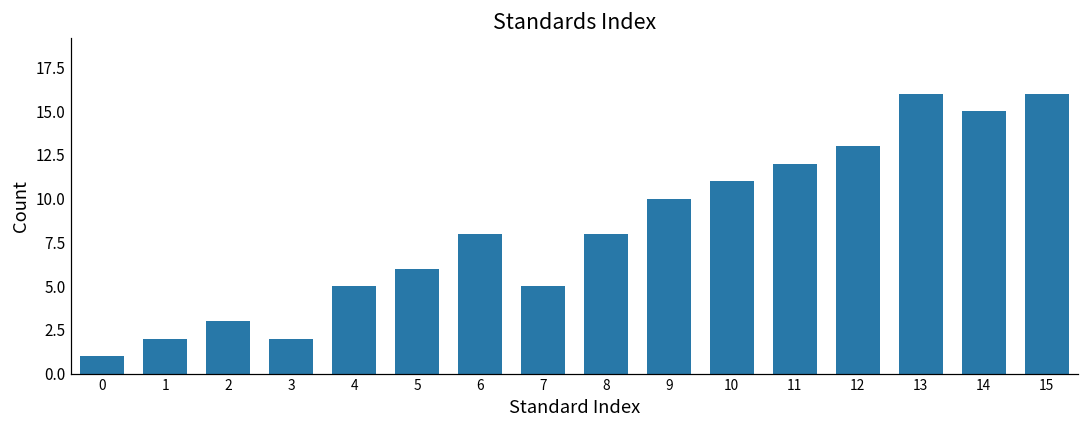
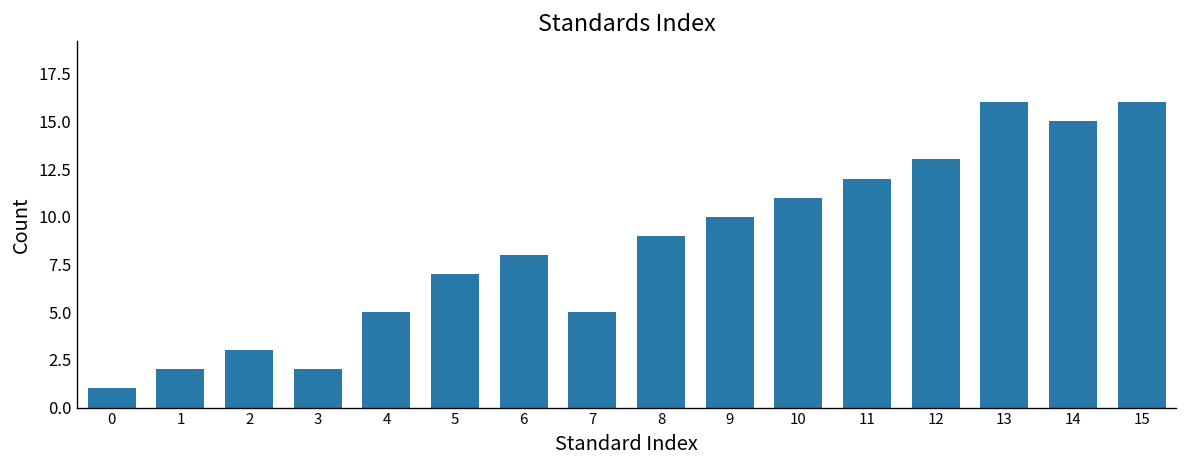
  {
    "0": 1,
    "1": 2,
    "2": 3,
    "3": 2,
    "4": 5,
-   "5": 6,
+   "5": 7,
    "6": 8,
    "7": 5,
-   "8": 8,
+   "8": 9,
    "9": 10,
    "10": 11,
    "11": 12,
    "12": 13,
    "13": 16,
    "14": 15,
    "15": 16
  }
